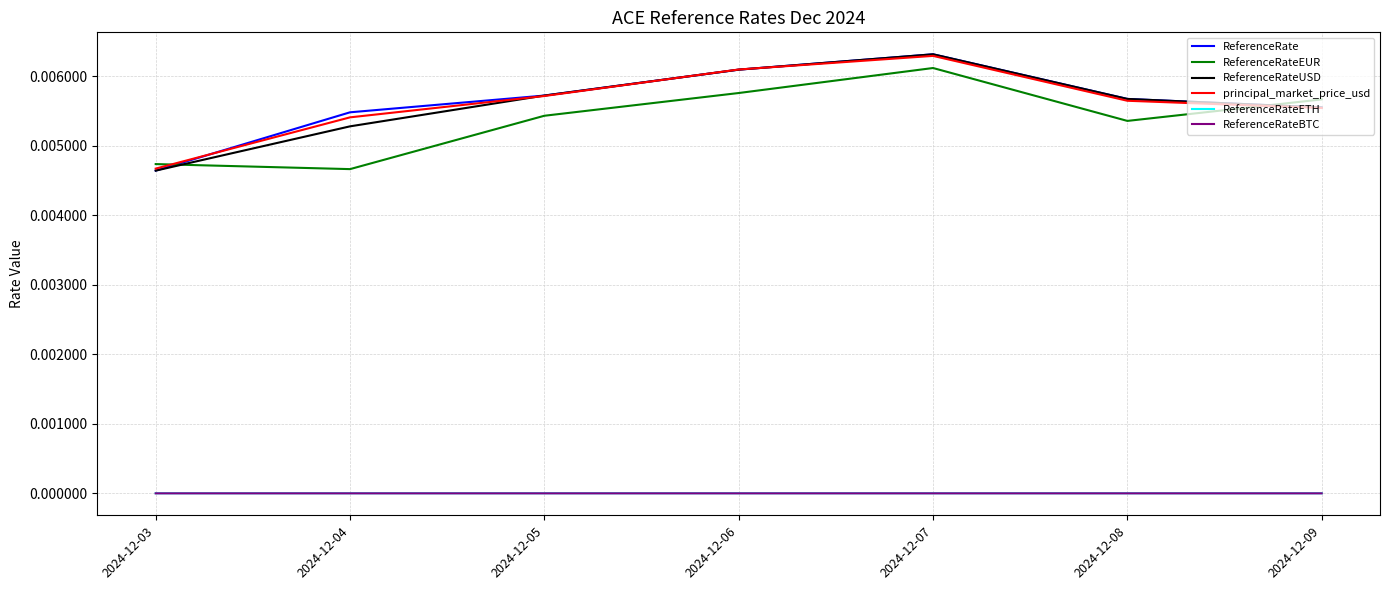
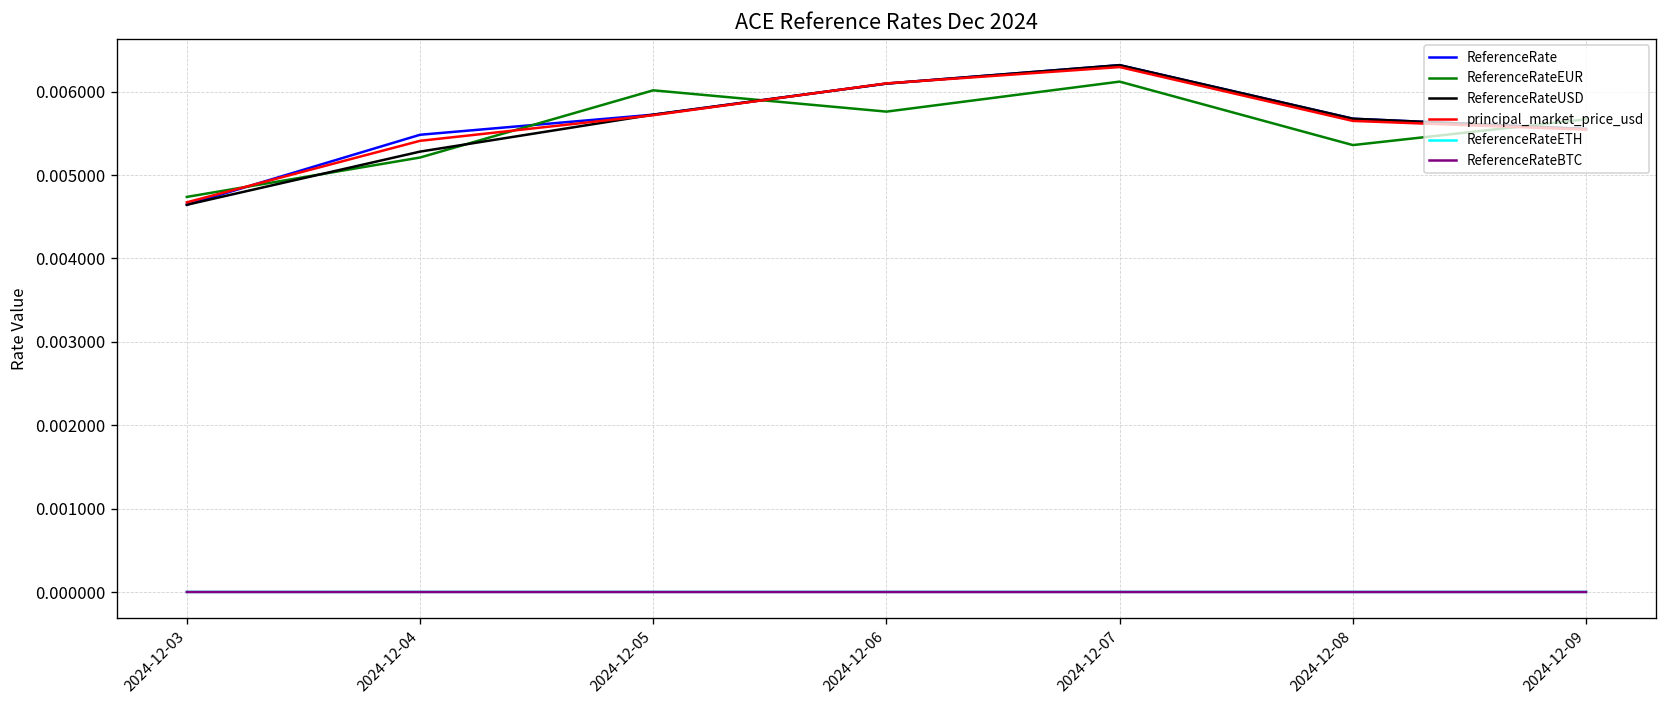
  {
    "ReferenceRate": {
      "2024-12-04": 0.0055
    },
    "ReferenceRateEUR": {
      "2024-12-03": 0.0047,
-     "2024-12-04": 0.0047,
-     "2024-12-05": 0.0054,
+     "2024-12-04": 0.0052,
+     "2024-12-05": 0.0060,
      "2024-12-06": 0.0058,
      "2024-12-07": 0.0061,
      "2024-12-08": 0.0054
    },
    "ReferenceRateUSD": {
      "2024-12-04": 0.0053
    },
    "principal_market_price_usd": {
      "2024-12-04": 0.0054
    },
    "ReferenceRateBTC": {
      "2024-12-03": 0.0000,
      "2024-12-04": 0.0000,
      "2024-12-05": 0.0000,
      "2024-12-06": 0.0000,
      "2024-12-07": 0.0000,
      "2024-12-08": 0.0000,
      "2024-12-09": 0.0000
    }
  }
